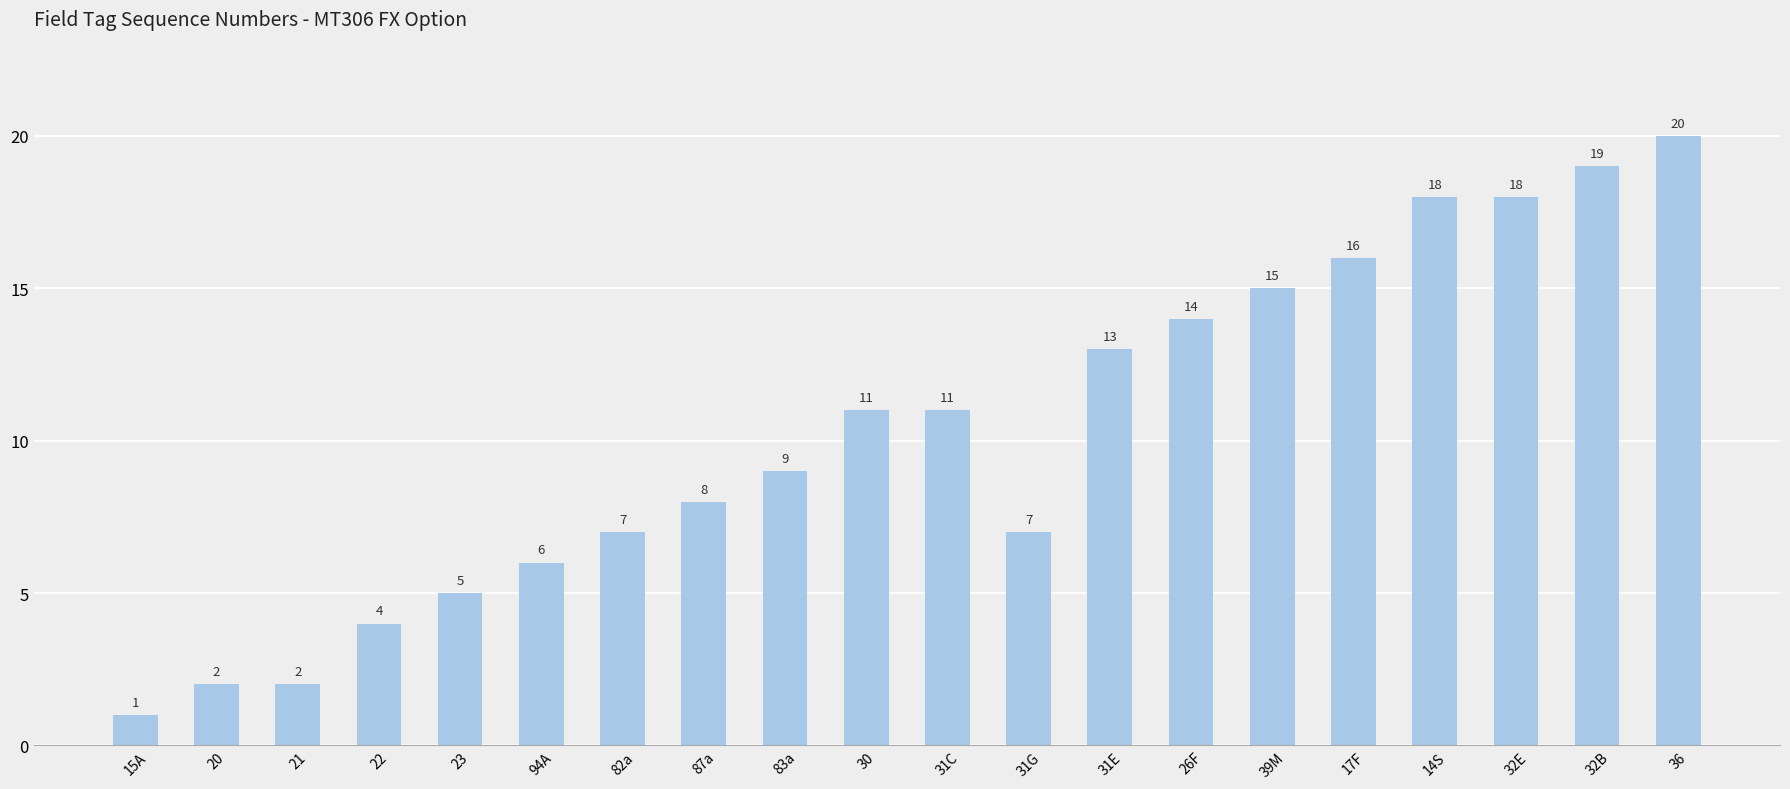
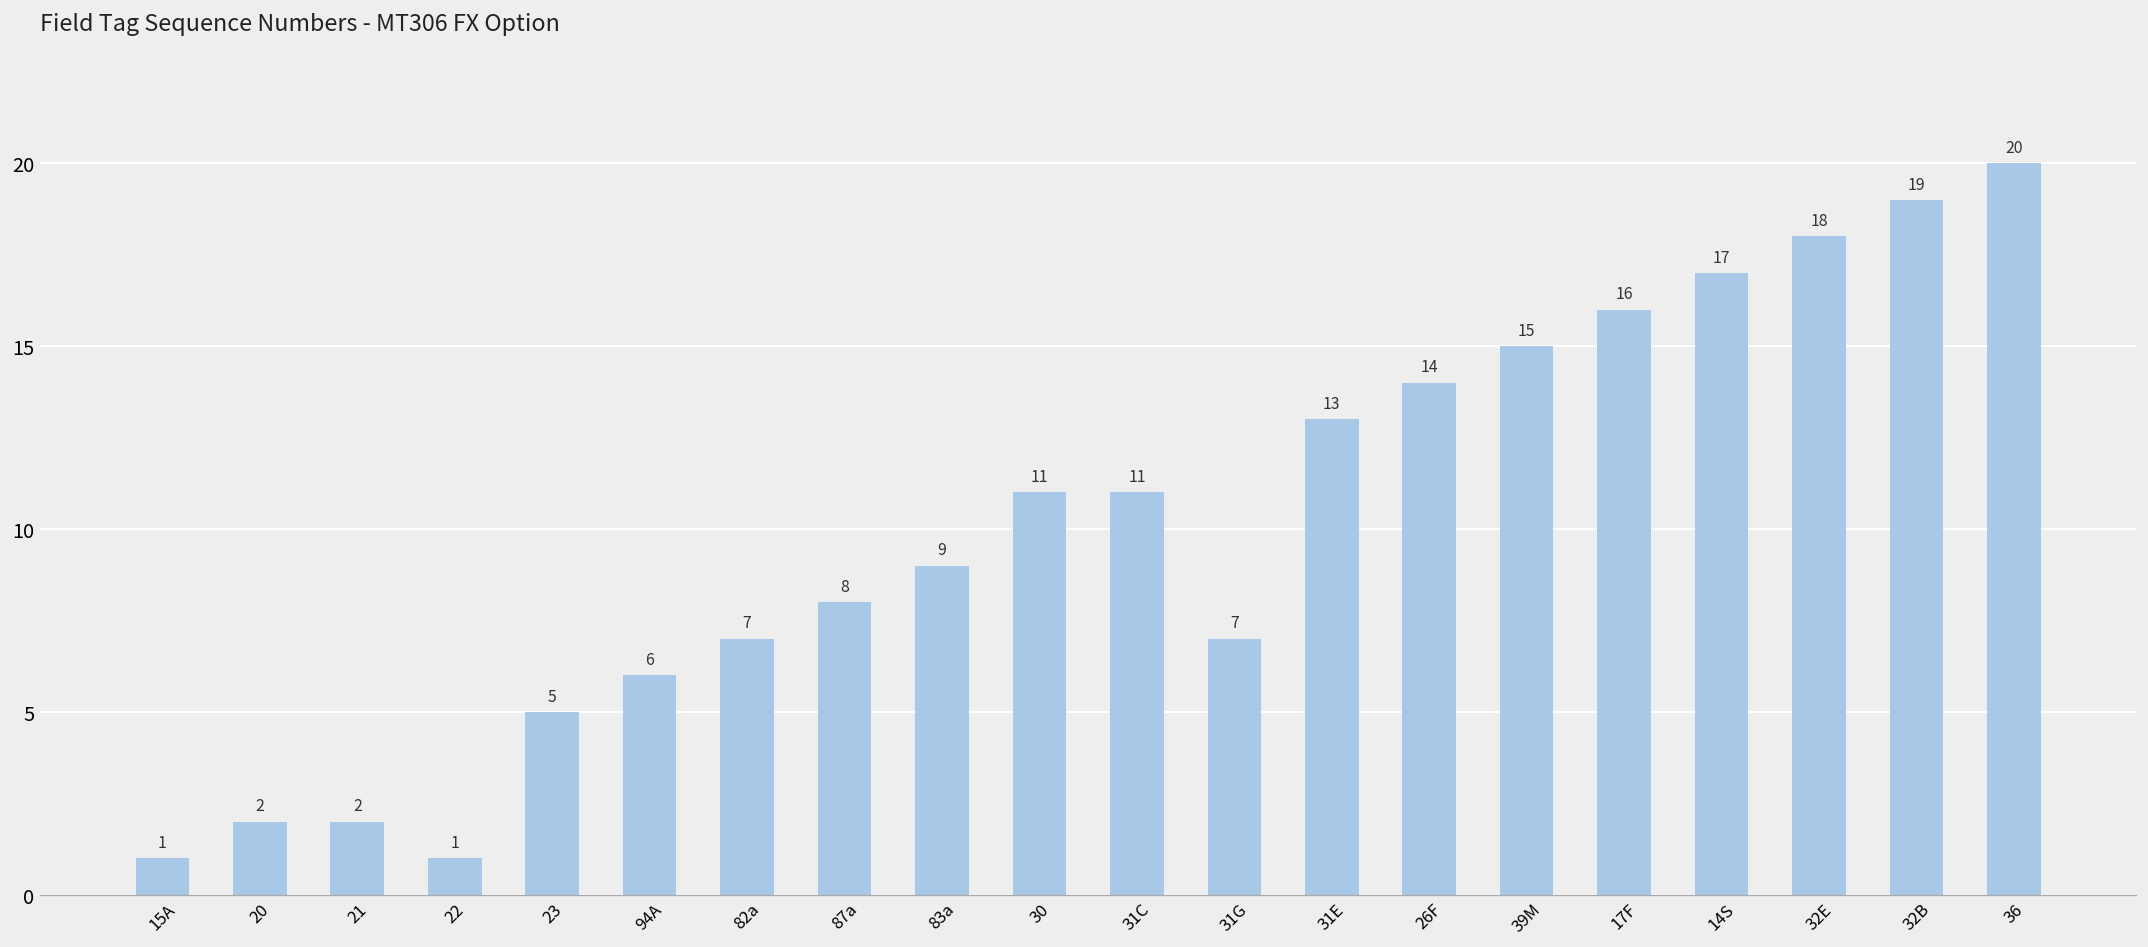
  {
    "15A": 1,
    "20": 2,
    "21": 2,
-   "22": 4,
+   "22": 1,
    "23": 5,
    "94A": 6,
    "82a": 7,
    "87a": 8,
    "83a": 9,
    "30": 11,
    "31C": 11,
    "31G": 7,
    "31E": 13,
    "26F": 14,
    "39M": 15,
    "17F": 16,
-   "14S": 18,
+   "14S": 17,
    "32E": 18,
    "32B": 19,
    "36": 20
  }
